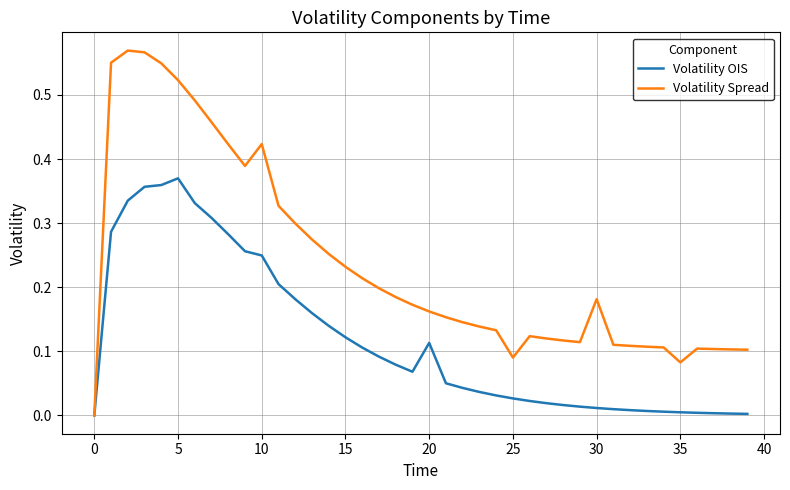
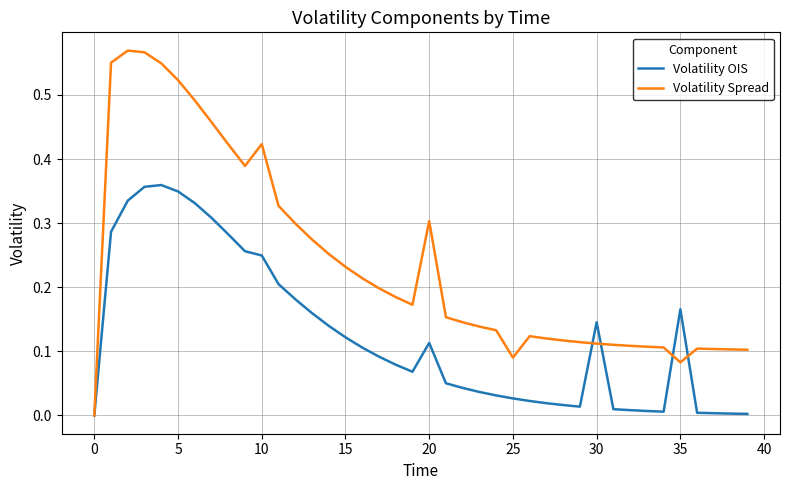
  {
    "Volatility OIS": {
-     "5": 0.37,
+     "5": 0.35,
      "10": 0.25,
      "15": 0.12,
      "20": 0.11,
      "25": 0.03,
-     "30": 0.01,
-     "35": 0.00
+     "30": 0.15,
+     "35": 0.17
    },
    "Volatility Spread": {
      "5": 0.52,
      "10": 0.42,
      "15": 0.23,
-     "20": 0.16,
+     "20": 0.30,
      "25": 0.09,
-     "30": 0.18,
+     "30": 0.11,
      "35": 0.08
    }
  }
